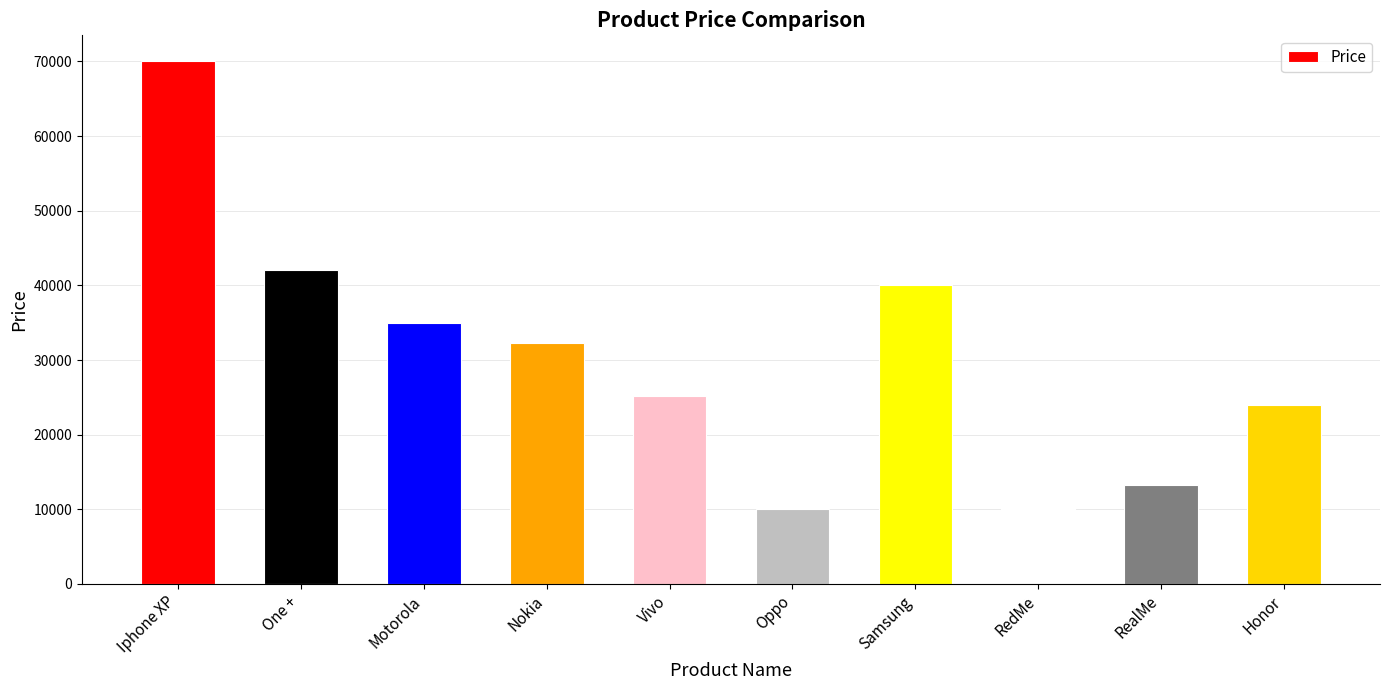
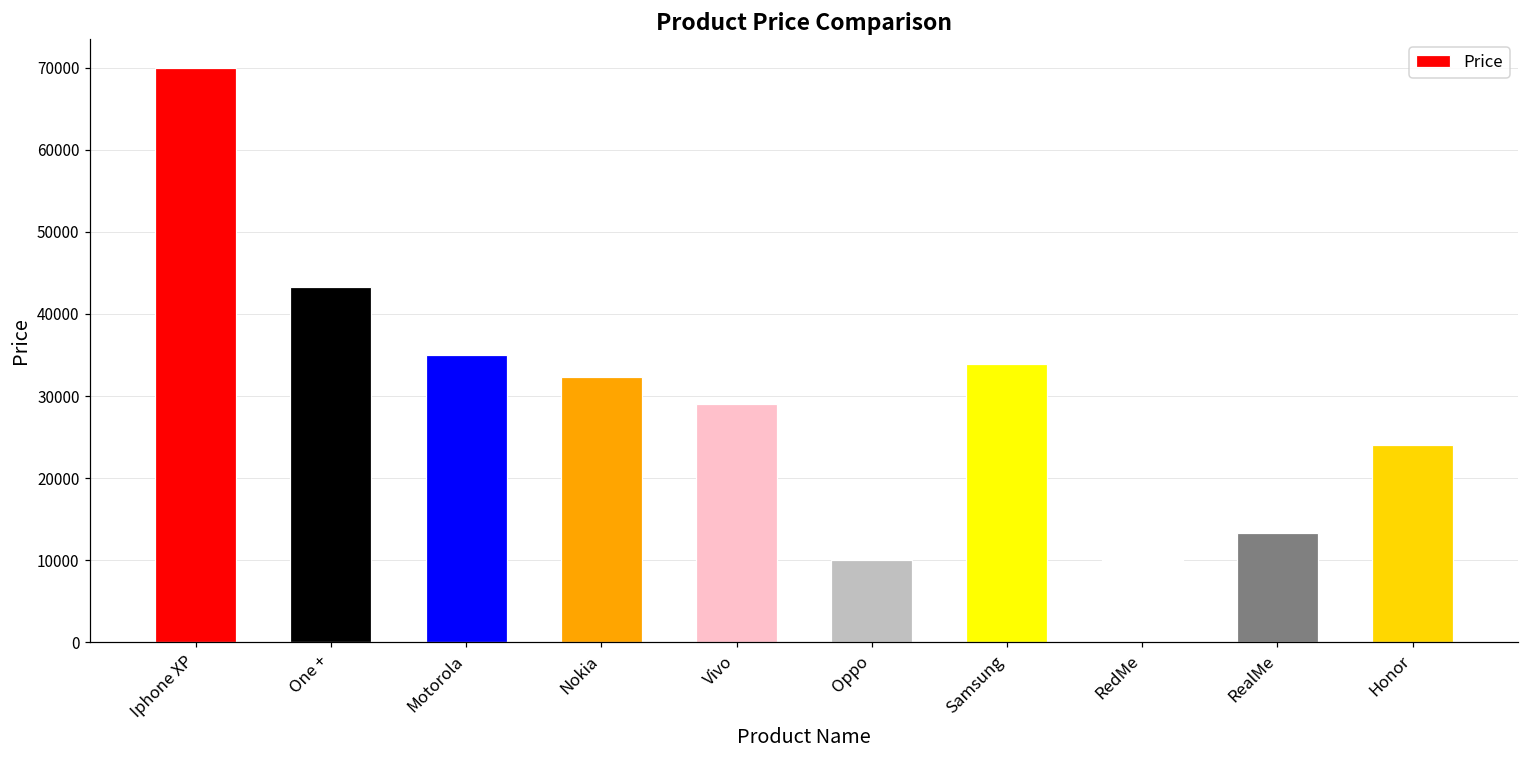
  {
    "Iphone XP": 70000,
-   "One +": 42000,
+   "One +": 43000,
    "Motorola": 35000,
    "Nokia": 32000,
-   "Vivo": 25000,
+   "Vivo": 29000,
    "Oppo": 10000,
-   "Samsung": 40000,
+   "Samsung": 34000,
    "RedMe": 12000,
    "RealMe": 13000,
    "Honor": 24000
  }
